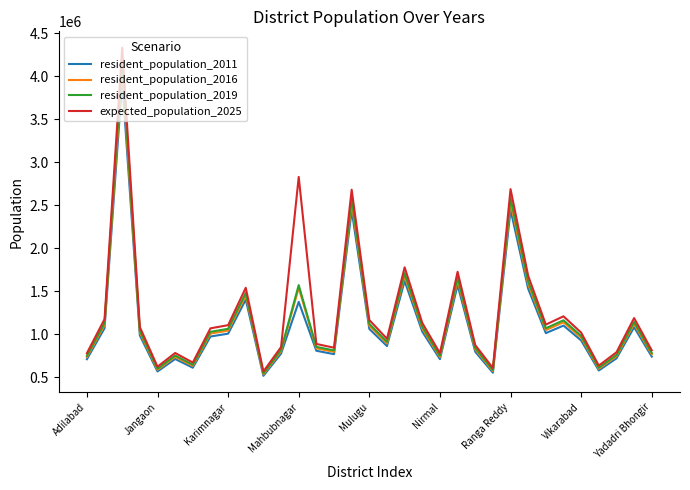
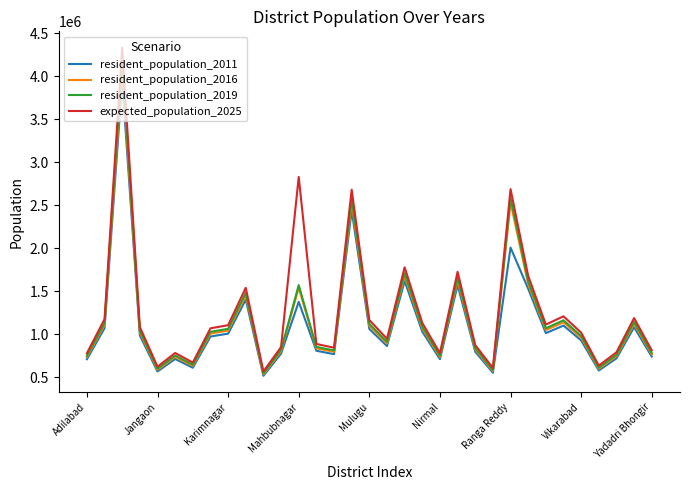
  {
    "resident_population_2011": {
      "Karimnagar": 1000000,
      "Mahbubnagar": 1400000,
      "Mulugu": 1100000,
-     "Ranga Reddy": 2400000,
+     "Ranga Reddy": 2000000,
      "Vikarabad": 900000
    },
    "resident_population_2016": {
      "Mahbubnagar": 1500000,
      "Ranga Reddy": 2500000
    },
    "resident_population_2019": {
      "Mahbubnagar": 1600000,
      "Ranga Reddy": 2600000
    },
    "expected_population_2025": {
      "Adilabad": 800000,
      "Karimnagar": 1100000,
      "Mahbubnagar": 2800000,
      "Mulugu": 1200000,
      "Ranga Reddy": 2700000,
      "Vikarabad": 1000000,
      "Yadadri Bhongir": 800000
    }
  }
